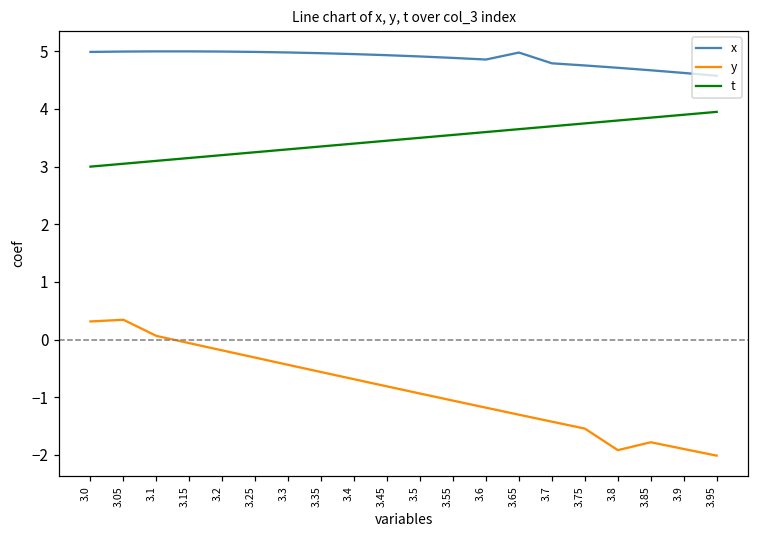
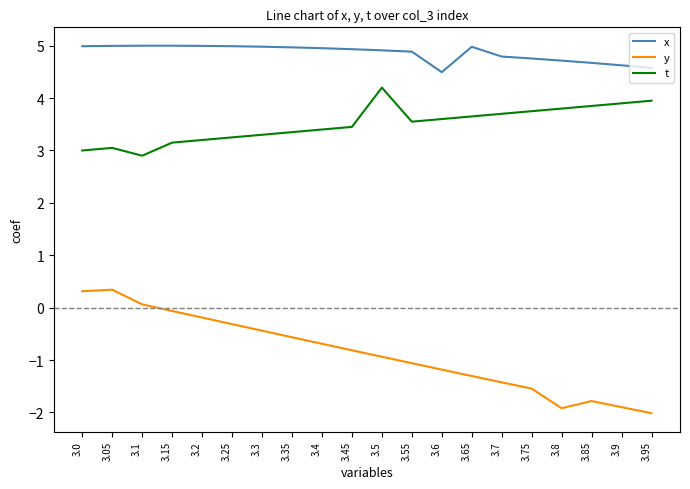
  {
    "x": {
      "3.0": 5.0,
      "3.05": 5.0,
      "3.1": 5.0,
      "3.15": 5.0,
      "3.2": 5.0,
      "3.25": 5.0,
      "3.3": 5.0,
      "3.35": 5.0,
      "3.4": 5.0,
      "3.45": 4.9,
      "3.5": 4.9,
      "3.55": 4.9,
-     "3.6": 4.9,
+     "3.6": 4.5,
      "3.65": 5.0,
      "3.7": 4.8,
      "3.75": 4.8,
      "3.8": 4.7,
      "3.85": 4.7,
      "3.9": 4.6
    },
    "y": {
      "3.0": 0.3,
      "3.05": 0.3,
      "3.1": 0.1,
      "3.15": -0.1,
      "3.2": -0.2,
      "3.25": -0.3,
      "3.3": -0.4,
      "3.35": -0.6,
      "3.4": -0.7,
      "3.45": -0.8,
      "3.5": -0.9,
      "3.55": -1.1,
      "3.6": -1.2,
      "3.65": -1.3,
      "3.7": -1.4,
      "3.75": -1.5,
      "3.8": -1.9,
      "3.85": -1.8,
      "3.9": -1.9,
      "3.95": -2.0
    },
    "t": {
      "3.0": 3.0,
      "3.05": 3.1,
-     "3.1": 3.1,
+     "3.1": 2.9,
      "3.15": 3.2,
      "3.2": 3.2,
      "3.25": 3.3,
      "3.3": 3.3,
      "3.35": 3.4,
      "3.4": 3.4,
      "3.45": 3.5,
-     "3.5": 3.5,
+     "3.5": 4.2,
      "3.55": 3.6,
      "3.6": 3.6,
      "3.65": 3.7,
      "3.7": 3.7,
      "3.75": 3.8,
      "3.8": 3.8,
      "3.85": 3.9,
      "3.9": 3.9,
      "3.95": 4.0
    }
  }
